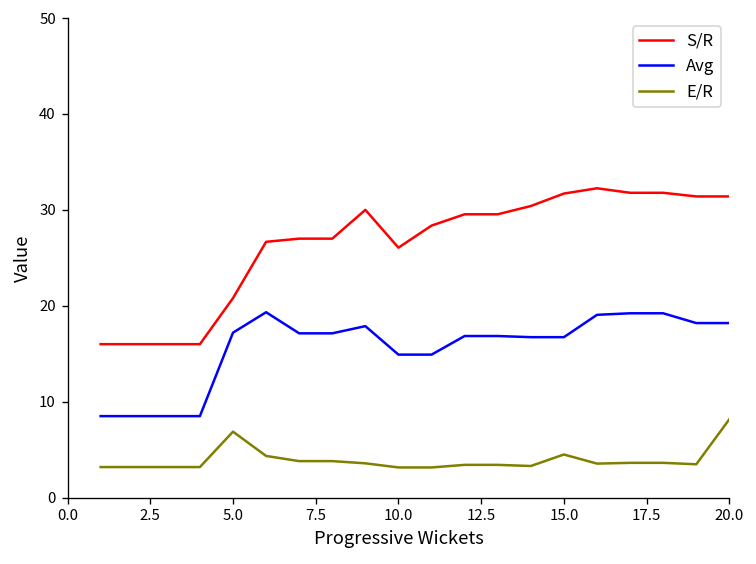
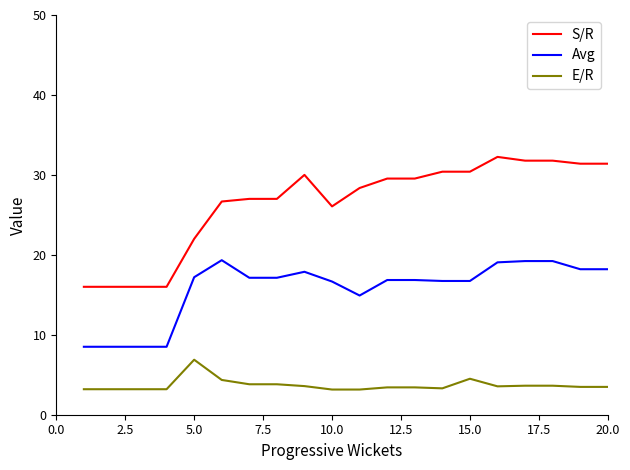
  {
    "S/R": {
-     "5.0": 21,
+     "5.0": 22,
      "10.0": 26,
-     "15.0": 32,
+     "15.0": 30,
      "20.0": 31
    },
    "Avg": {
      "5.0": 17,
-     "10.0": 15,
+     "10.0": 17,
      "15.0": 17,
      "20.0": 18
    },
    "E/R": {
      "5.0": 7,
      "10.0": 3,
      "15.0": 5,
-     "20.0": 8
+     "20.0": 3
    }
  }
